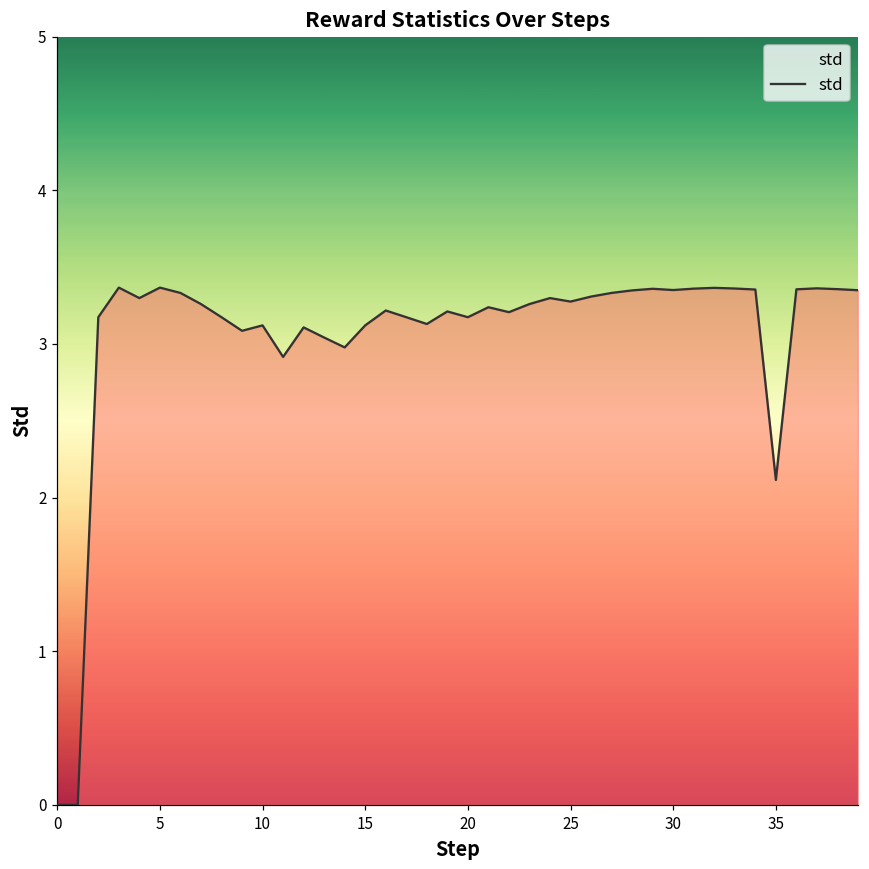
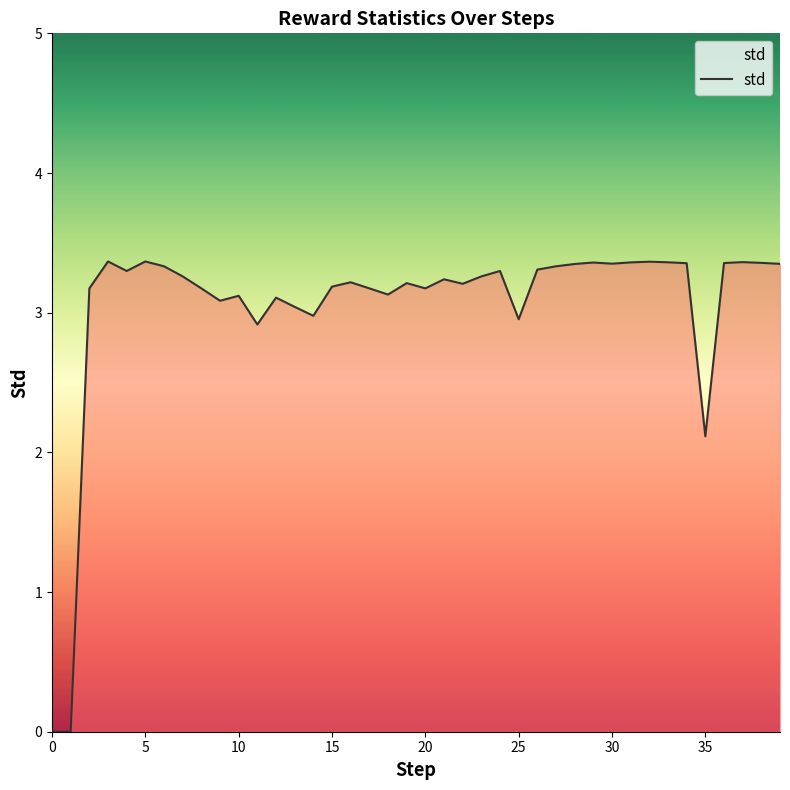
  {
    "0": 0.00,
    "5": 3.37,
    "10": 3.12,
-   "15": 3.12,
+   "15": 3.19,
    "20": 3.17,
-   "25": 3.28,
+   "25": 2.95,
    "30": 3.35,
    "35": 2.11
  }
